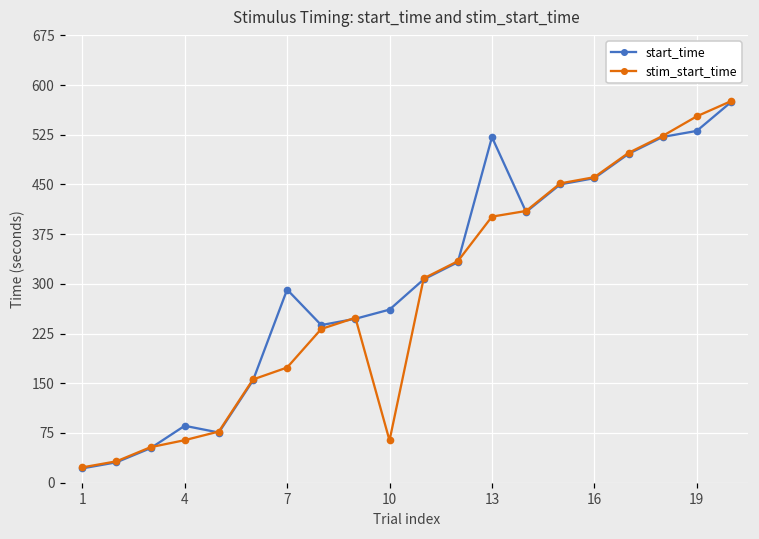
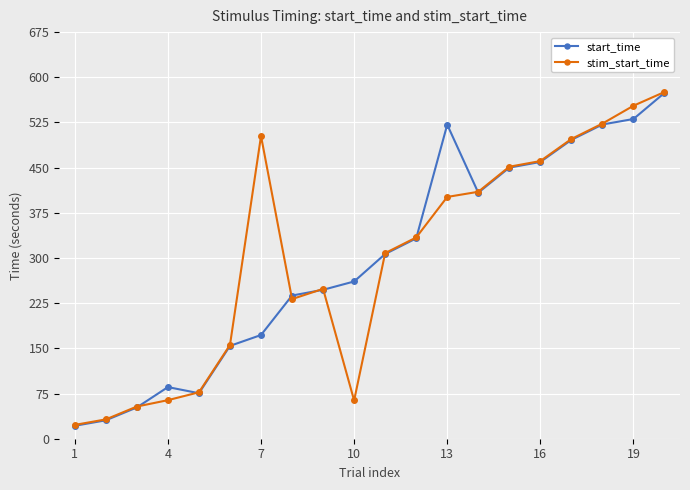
  {
    "start_time": {
      "4": 90,
-     "7": 290,
+     "7": 170,
      "10": 260,
      "13": 520,
      "19": 530
    },
    "stim_start_time": {
      "4": 60,
-     "7": 170,
+     "7": 500,
      "10": 60,
      "13": 400,
      "19": 550
    }
  }
